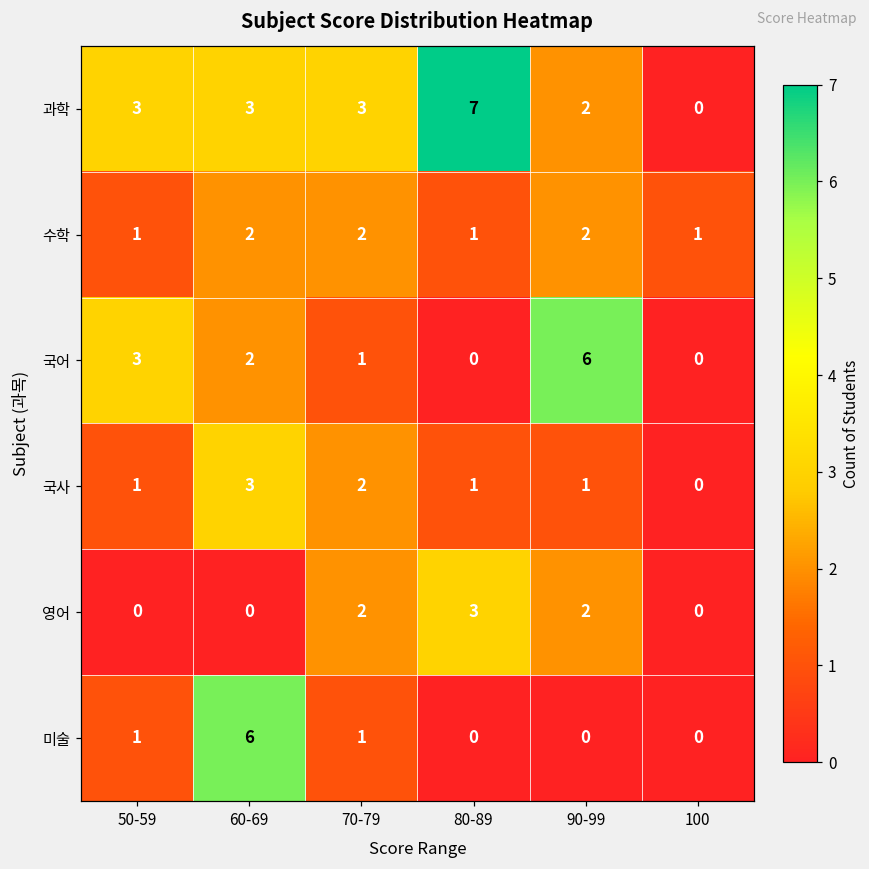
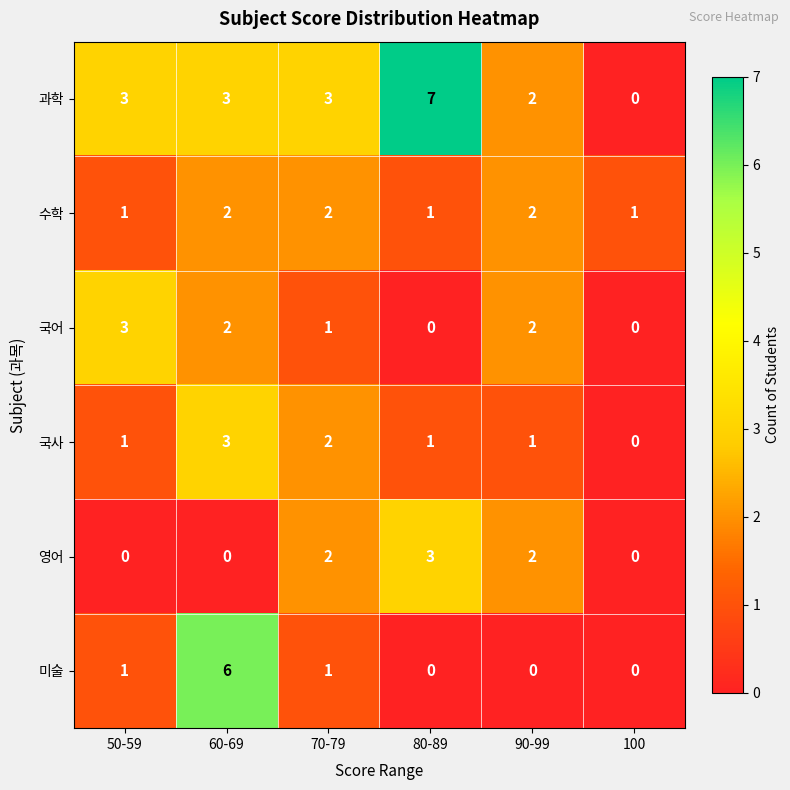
  {
    "과학": {
      "50-59": 3,
      "60-69": 3,
      "70-79": 3,
      "80-89": 7,
      "90-99": 2,
      "100": 0
    },
    "수학": {
      "50-59": 1,
      "60-69": 2,
      "70-79": 2,
      "80-89": 1,
      "90-99": 2,
      "100": 1
    },
    "국어": {
      "50-59": 3,
      "60-69": 2,
      "70-79": 1,
      "80-89": 0,
-     "90-99": 6,
+     "90-99": 2,
      "100": 0
    },
    "국사": {
      "50-59": 1,
      "60-69": 3,
      "70-79": 2,
      "80-89": 1,
      "90-99": 1,
      "100": 0
    },
    "영어": {
      "50-59": 0,
      "60-69": 0,
      "70-79": 2,
      "80-89": 3,
      "90-99": 2,
      "100": 0
    },
    "미술": {
      "50-59": 1,
      "60-69": 6,
      "70-79": 1,
      "80-89": 0,
      "90-99": 0,
      "100": 0
    }
  }
